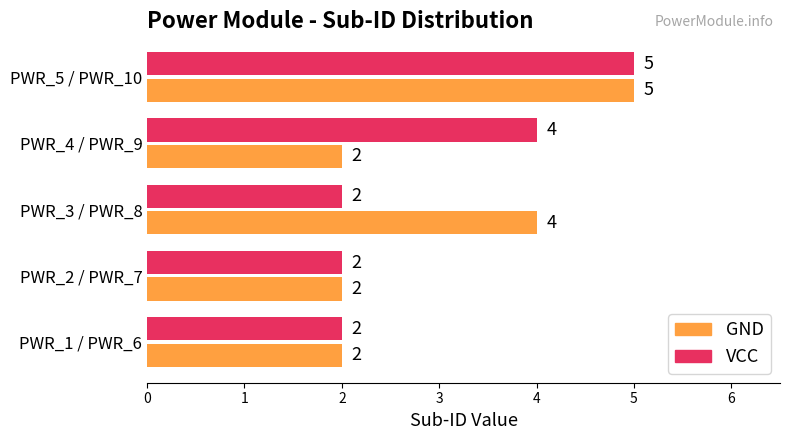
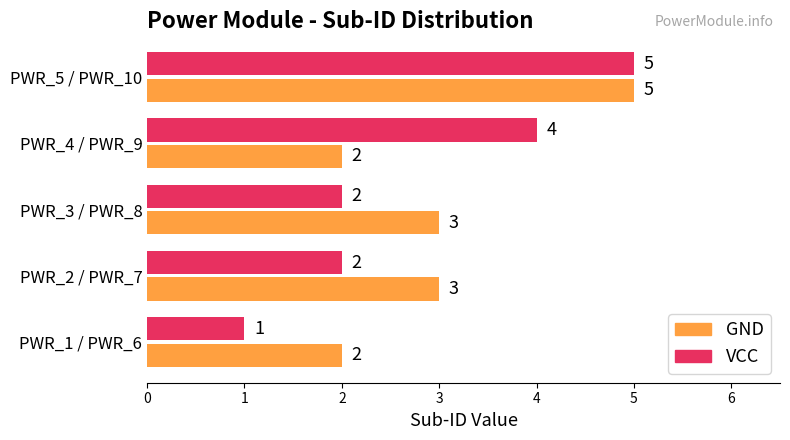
  {
    "GND": {
      "PWR_5 / PWR_10": 5,
      "PWR_4 / PWR_9": 2,
-     "PWR_3 / PWR_8": 4,
-     "PWR_2 / PWR_7": 2,
+     "PWR_3 / PWR_8": 3,
+     "PWR_2 / PWR_7": 3,
      "PWR_1 / PWR_6": 2
    },
    "VCC": {
      "PWR_5 / PWR_10": 5,
      "PWR_4 / PWR_9": 4,
      "PWR_3 / PWR_8": 2,
      "PWR_2 / PWR_7": 2,
-     "PWR_1 / PWR_6": 2
+     "PWR_1 / PWR_6": 1
    }
  }
